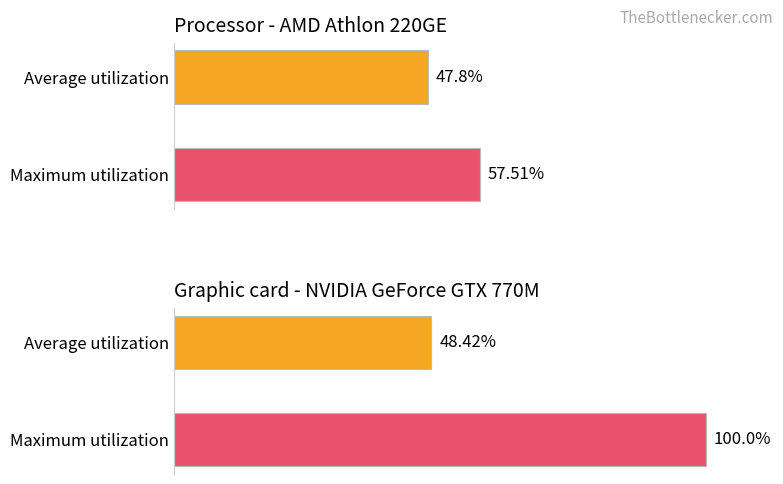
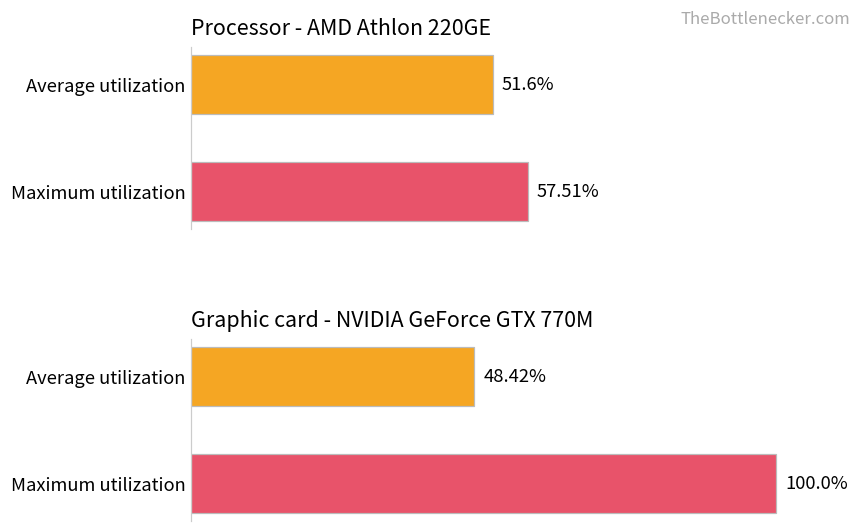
  {
    "Processor - AMD Athlon 220GE": {
-     "Average utilization": "47.8%",
+     "Average utilization": "51.6%",
      "Maximum utilization": "57.51%"
    },
    "Graphic card - NVIDIA GeForce GTX 770M": {
      "Average utilization": "48.42%",
      "Maximum utilization": "100.0%"
    }
  }
